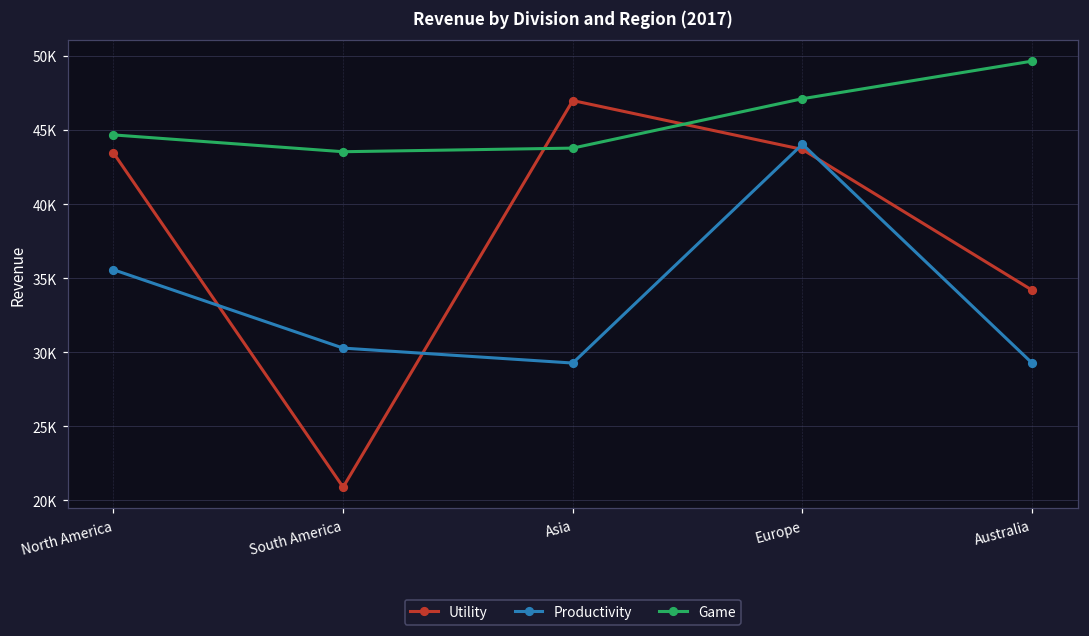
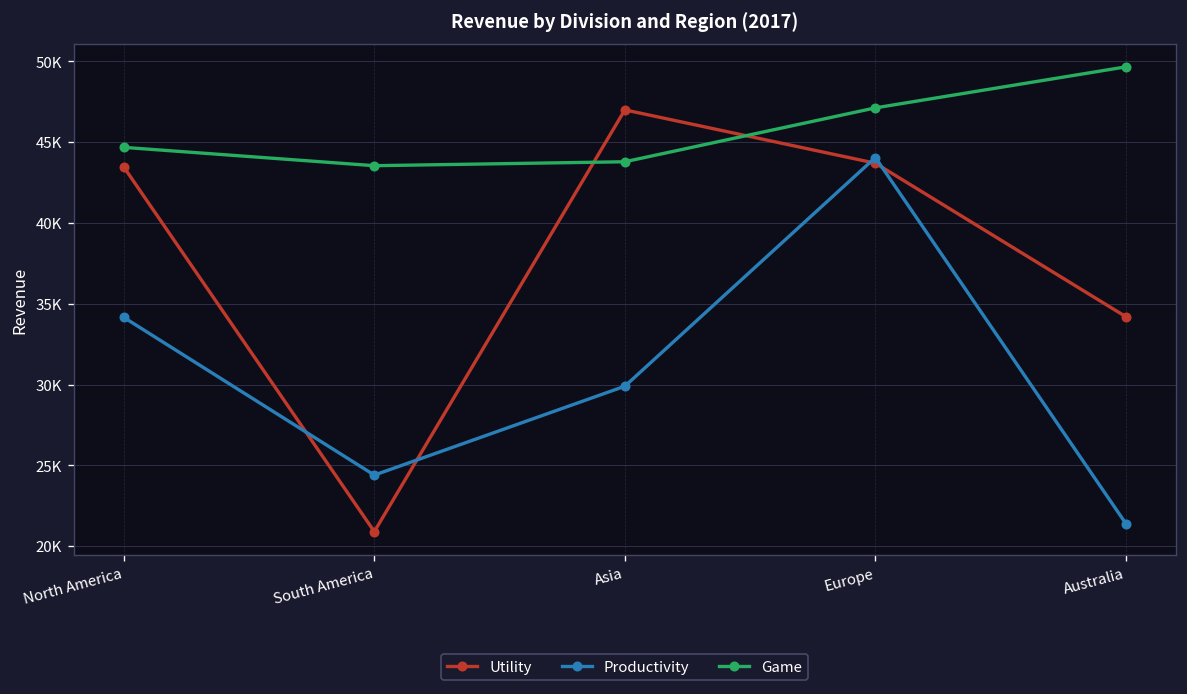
  {
    "Utility": {
      "North America": 43500,
      "South America": 20900,
      "Asia": 47000,
      "Europe": 43700,
      "Australia": 34200
    },
    "Productivity": {
-     "North America": 35600,
-     "South America": 30300,
-     "Asia": 29300,
+     "North America": 34200,
+     "South America": 24400,
+     "Asia": 29900,
      "Europe": 44000,
-     "Australia": 29300
+     "Australia": 21400
    },
    "Game": {
      "North America": 44700,
      "South America": 43500,
      "Asia": 43800,
      "Europe": 47100,
      "Australia": 49700
    }
  }
